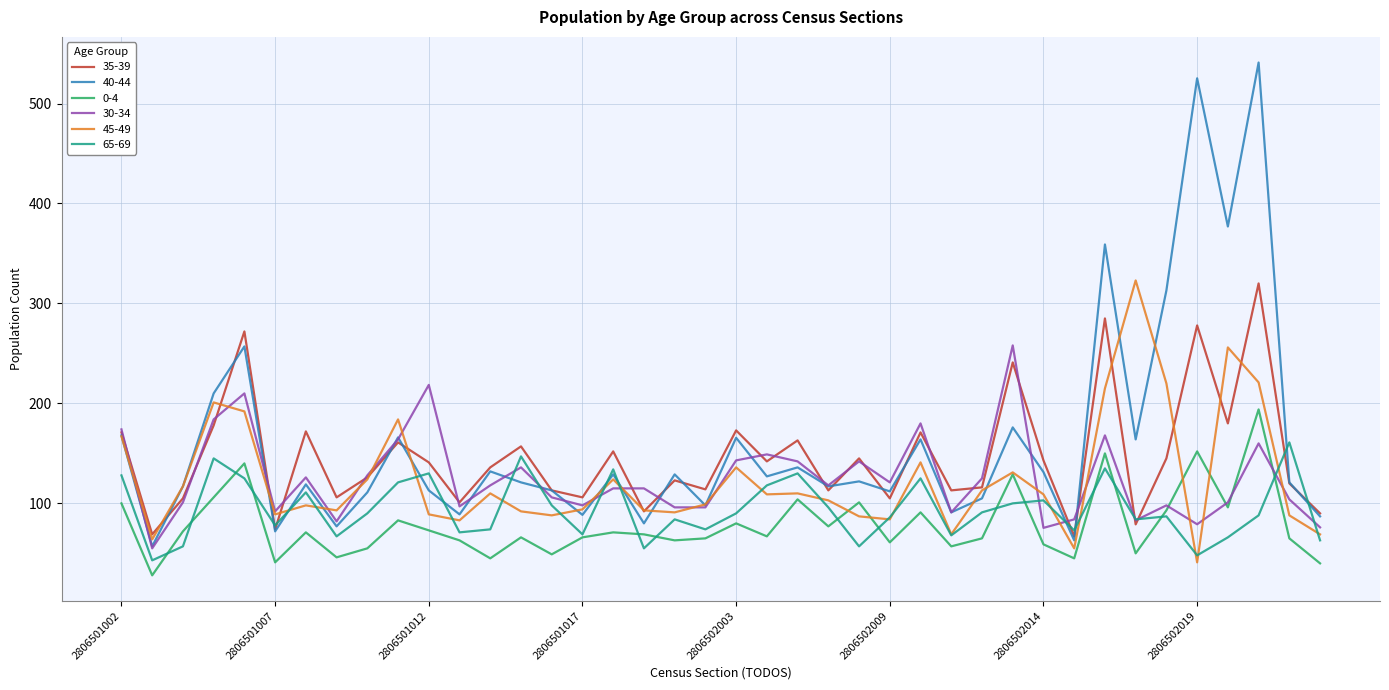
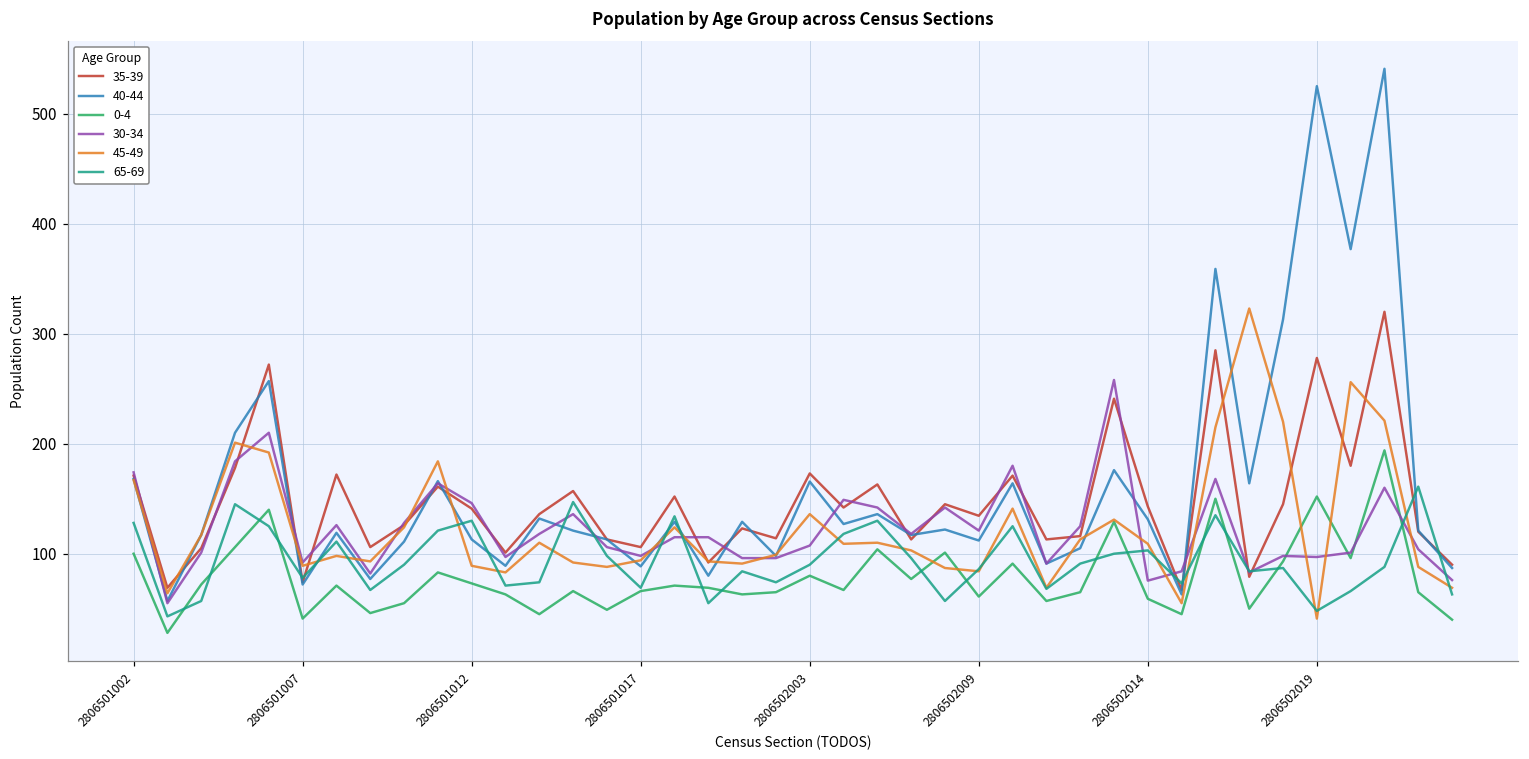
  {
    "35-39": {
      "2806501002": 170,
      "2806501012": 140,
      "2806501017": 110,
      "2806502003": 170,
-     "2806502009": 110,
+     "2806502009": 130,
      "2806502014": 140,
      "2806502019": 280
    },
    "40-44": {
      "2806501012": 110,
      "2806501017": 90,
      "2806502003": 170,
      "2806502009": 110,
      "2806502014": 130,
      "2806502019": 530
    },
    "30-34": {
      "2806501002": 170,
      "2806501007": 90,
-     "2806501012": 220,
+     "2806501012": 150,
      "2806501017": 100,
-     "2806502003": 140,
+     "2806502003": 110,
      "2806502009": 120,
      "2806502014": 80,
-     "2806502019": 80
+     "2806502019": 100
    },
    "45-49": {
      "2806501007": 90,
      "2806501012": 90,
      "2806501017": 90,
      "2806502003": 140,
      "2806502014": 110,
      "2806502019": 40
    }
  }
